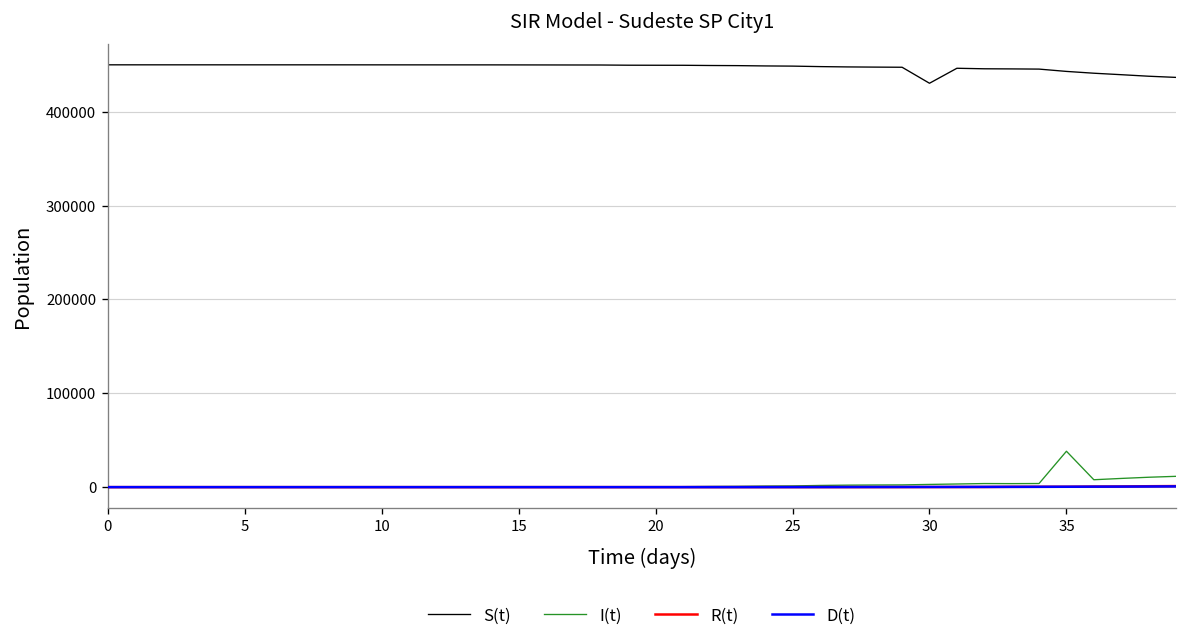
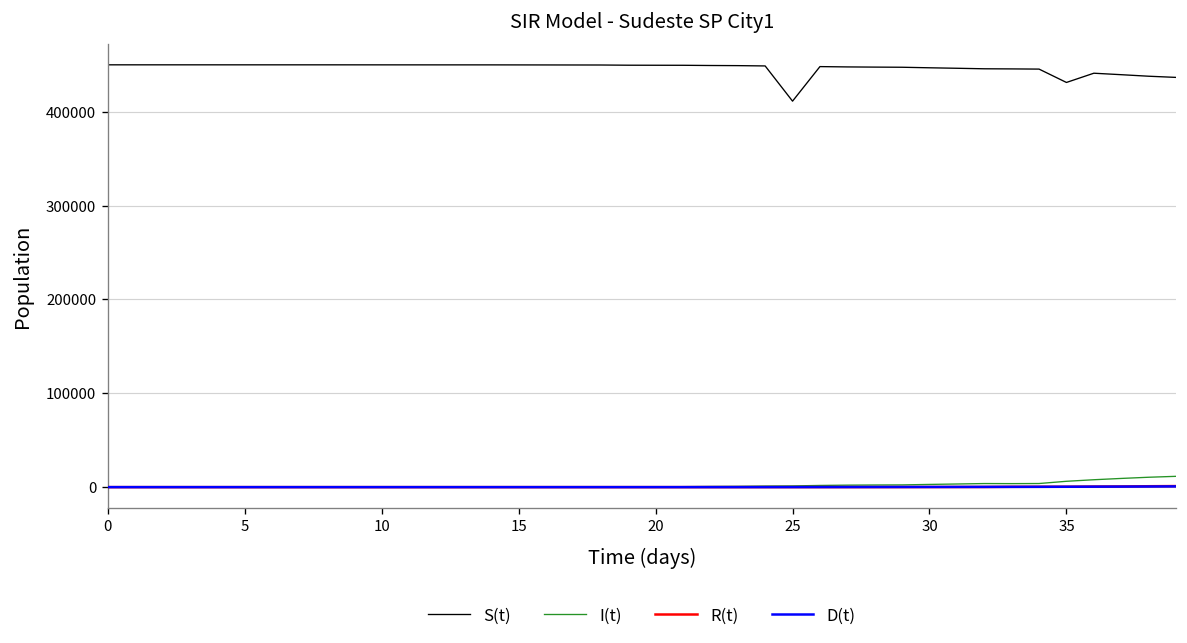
  {
    "S(t)": {
      "0": 450000,
      "5": 450000,
      "10": 450000,
      "15": 450000,
      "20": 450000,
-     "25": 450000,
-     "30": 430000,
-     "35": 440000
+     "25": 410000,
+     "30": 450000,
+     "35": 430000
    },
    "I(t)": {
-     "35": 40000
+     "35": 10000
    },
    "D(t)": {
      "35": 0
    }
  }
